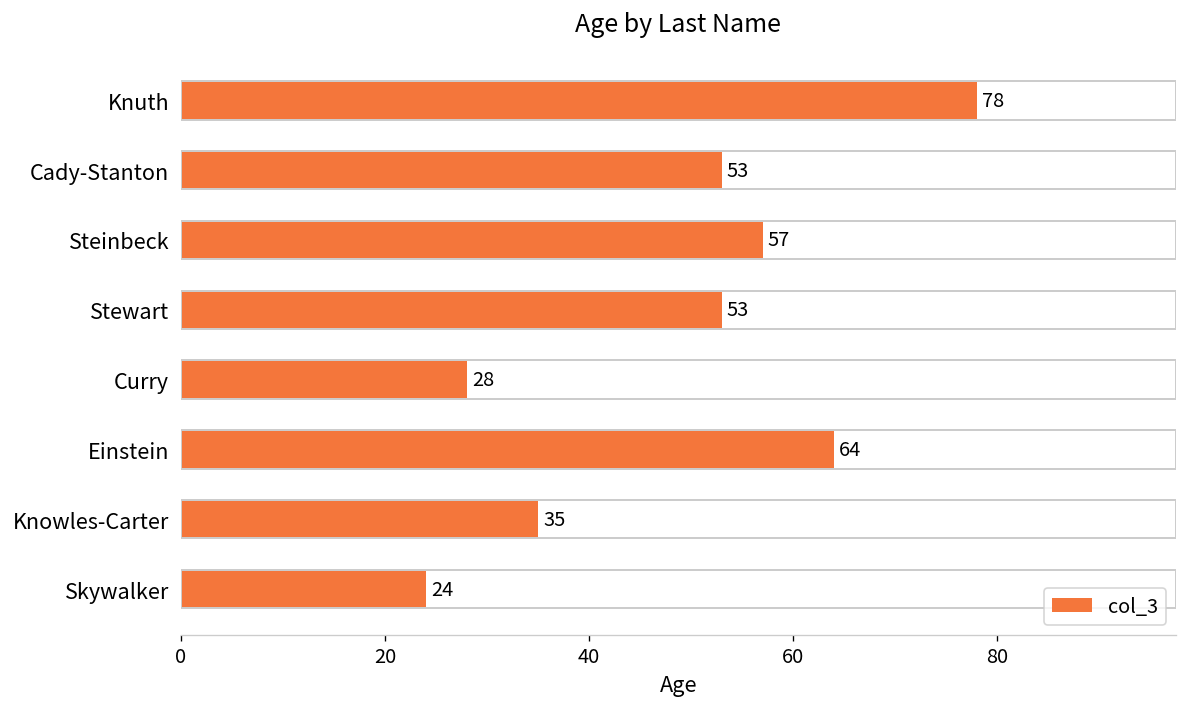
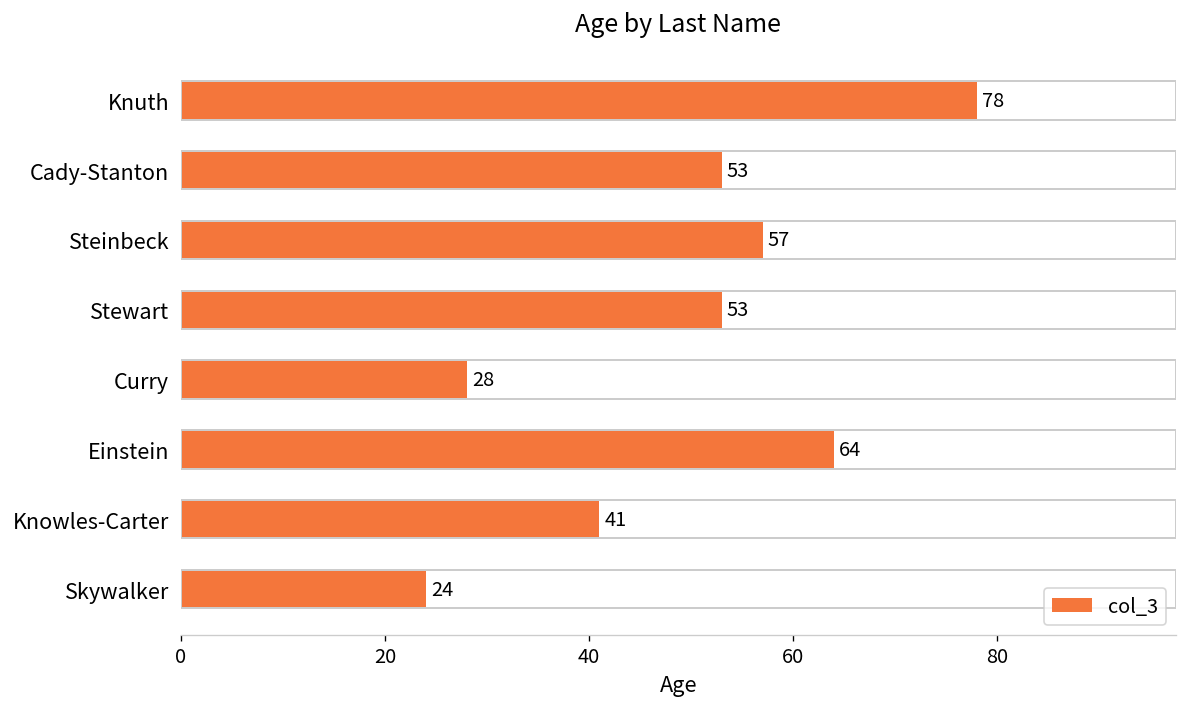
  {
    "Knuth": 78,
    "Cady-Stanton": 53,
    "Steinbeck": 57,
    "Stewart": 53,
    "Curry": 28,
    "Einstein": 64,
-   "Knowles-Carter": 35,
+   "Knowles-Carter": 41,
    "Skywalker": 24
  }
